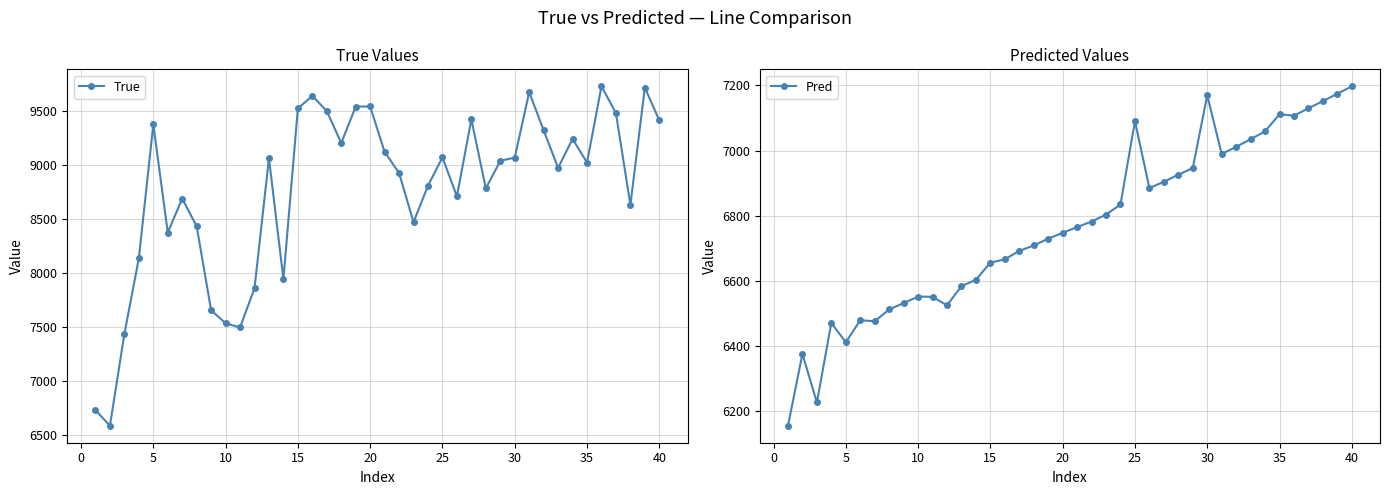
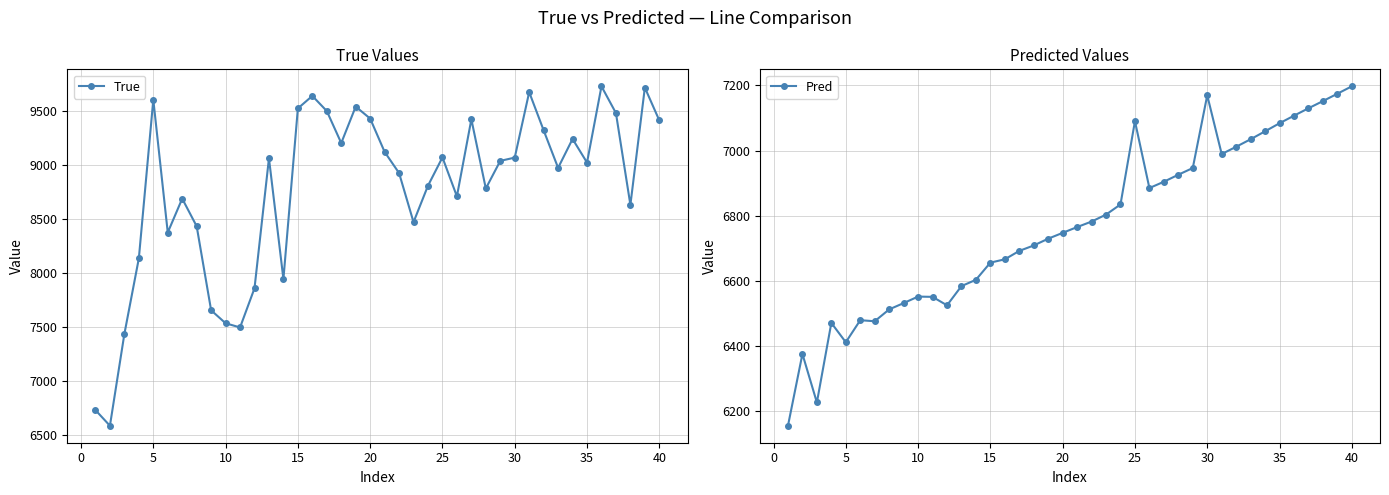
  {
    "True Values": {
-     "5": 9380,
+     "5": 9610,
      "10": 7540,
      "15": 9530,
-     "20": 9550,
+     "20": 9430,
      "25": 9070,
      "30": 9070,
      "35": 9030,
      "40": 9420
    },
    "Predicted Values": {
      "5": 6410,
      "10": 6550,
      "15": 6660,
      "20": 6750,
      "25": 7090,
      "30": 7170,
-     "35": 7110,
+     "35": 7080,
      "40": 7200
    }
  }
